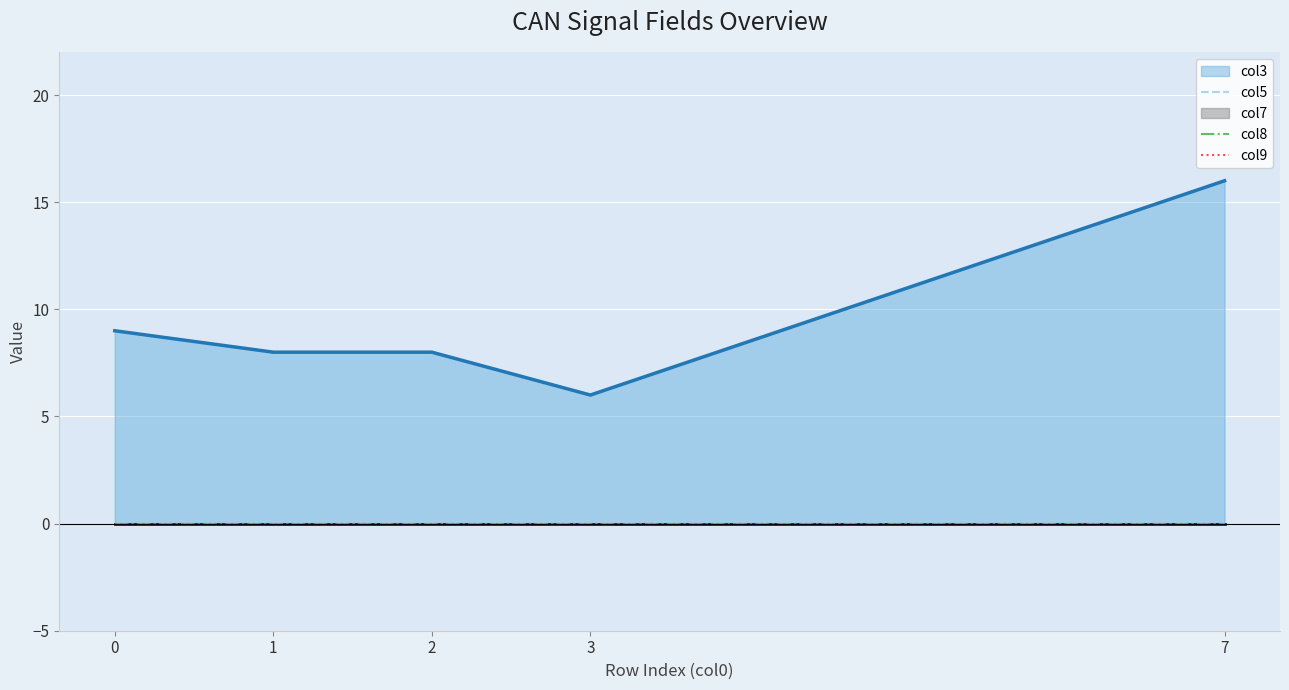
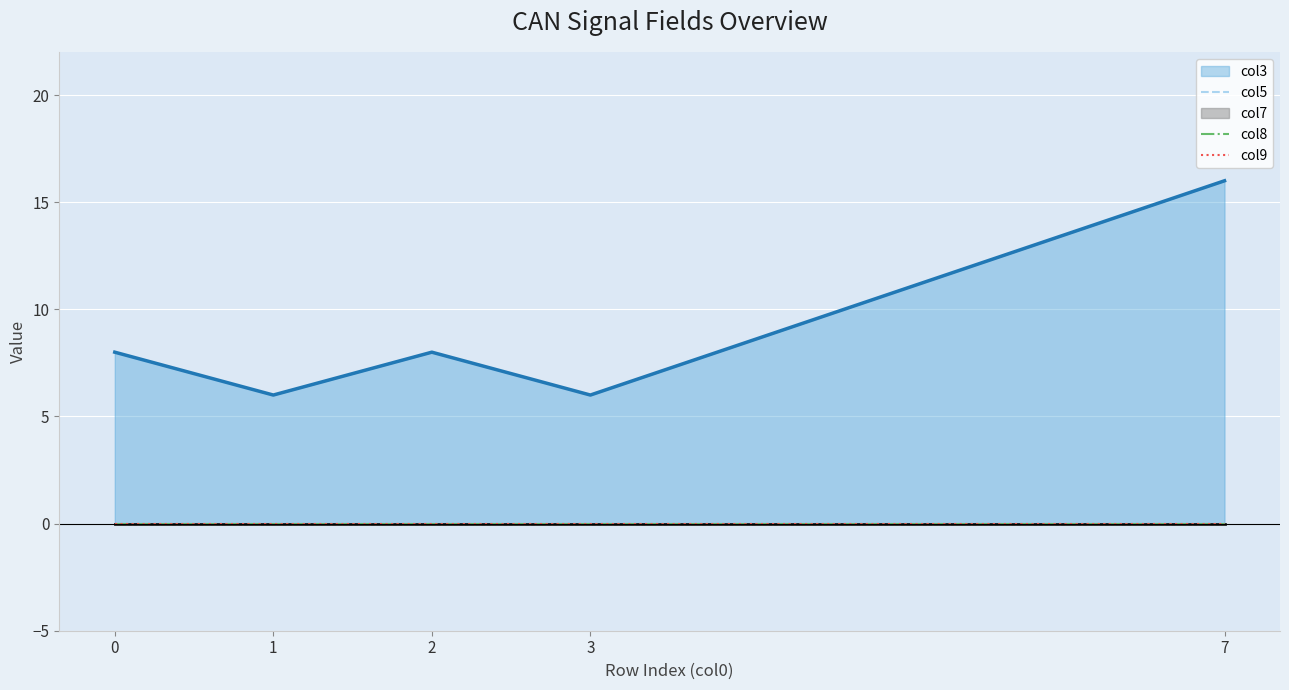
  {
    "col3": {
-     "0": 9,
-     "1": 8,
+     "0": 8,
+     "1": 6,
      "2": 8,
      "3": 6,
      "7": 16
    },
    "col7": {
      "0": 0,
      "1": 0,
      "2": 0,
      "3": 0,
      "7": 0
    }
  }
